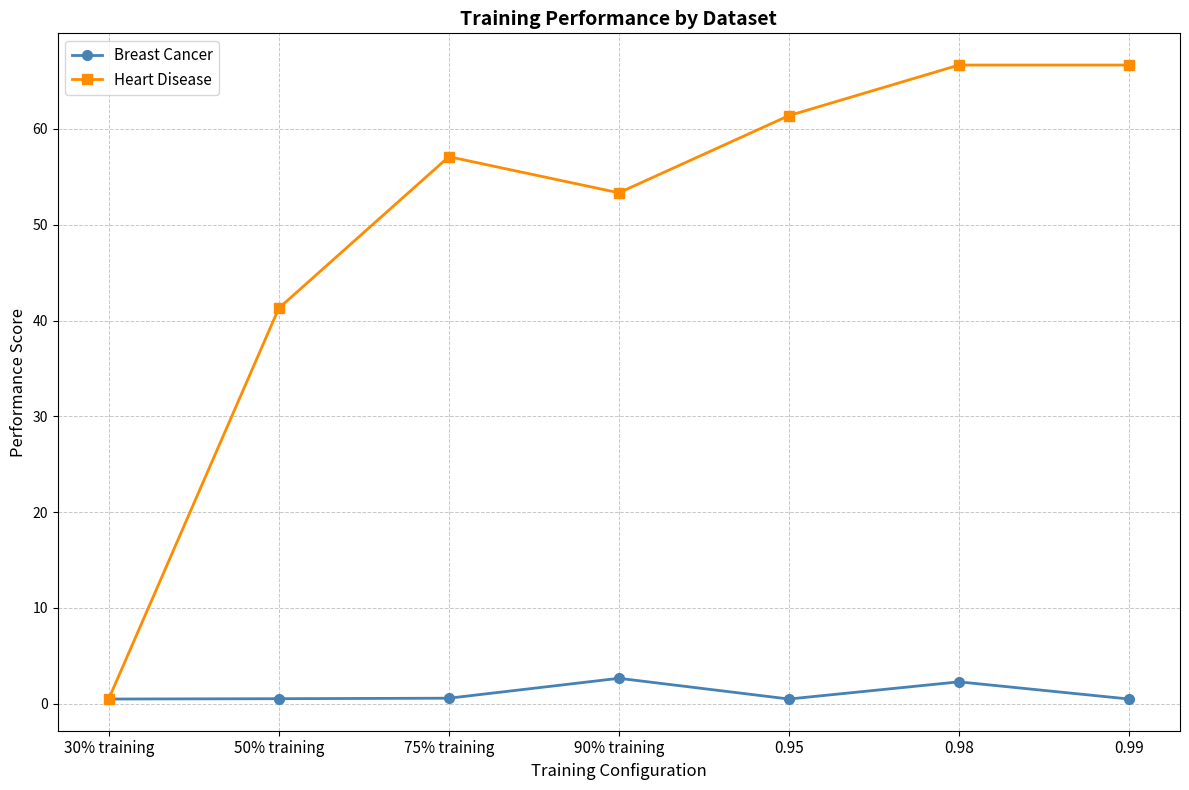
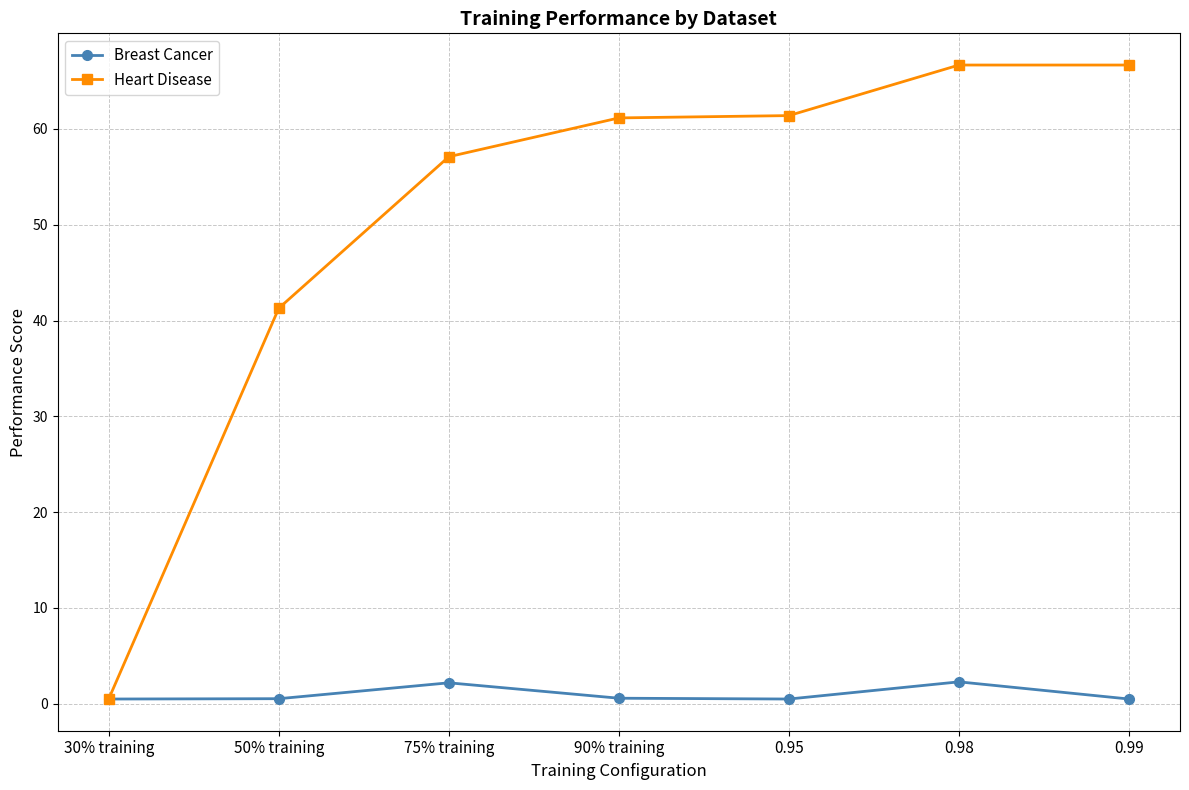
  {
    "Breast Cancer": {
      "50% training": 1,
-     "75% training": 1,
-     "90% training": 3,
+     "75% training": 2,
+     "90% training": 1,
      "0.95": 1,
      "0.98": 2,
      "0.99": 1
    },
    "Heart Disease": {
      "50% training": 41,
      "75% training": 57,
-     "90% training": 53,
+     "90% training": 61,
      "0.95": 61,
      "0.98": 67,
      "0.99": 67
    }
  }
